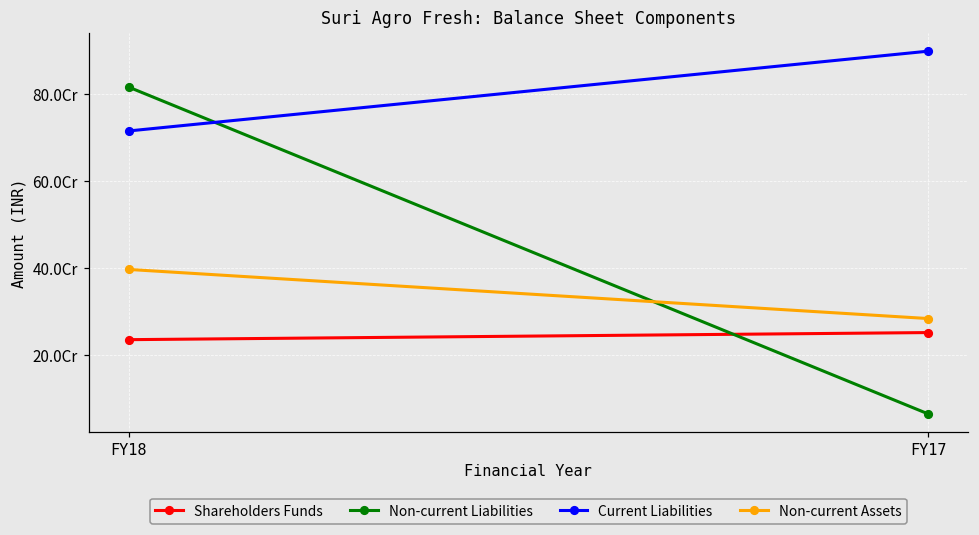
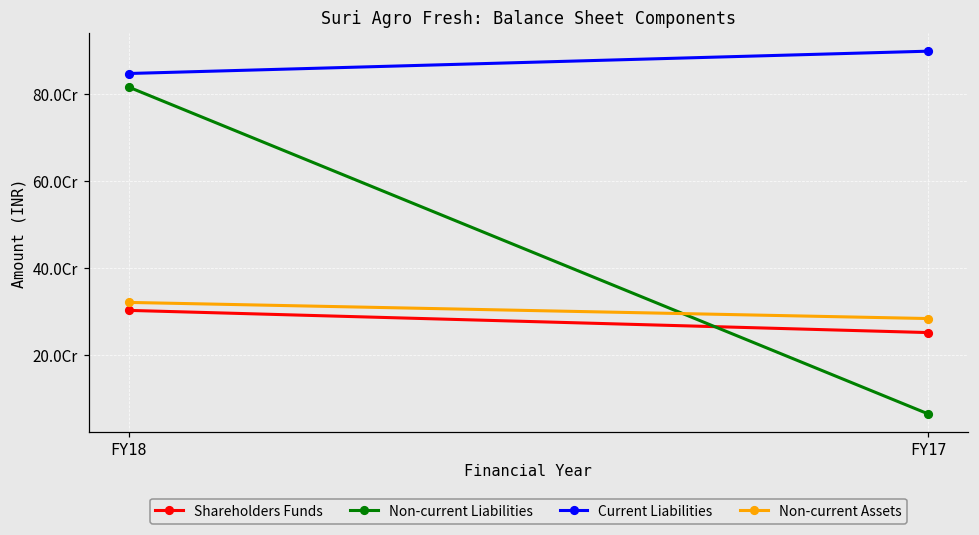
  {
    "Shareholders Funds": {
-     "FY18": "24Cr",
+     "FY18": "30Cr",
      "FY17": "25Cr"
    },
    "Non-current Liabilities": {
      "FY18": "82Cr",
      "FY17": "7Cr"
    },
    "Current Liabilities": {
-     "FY18": "72Cr",
+     "FY18": "85Cr",
      "FY17": "90Cr"
    },
    "Non-current Assets": {
-     "FY18": "40Cr",
+     "FY18": "32Cr",
      "FY17": "28Cr"
    }
  }
